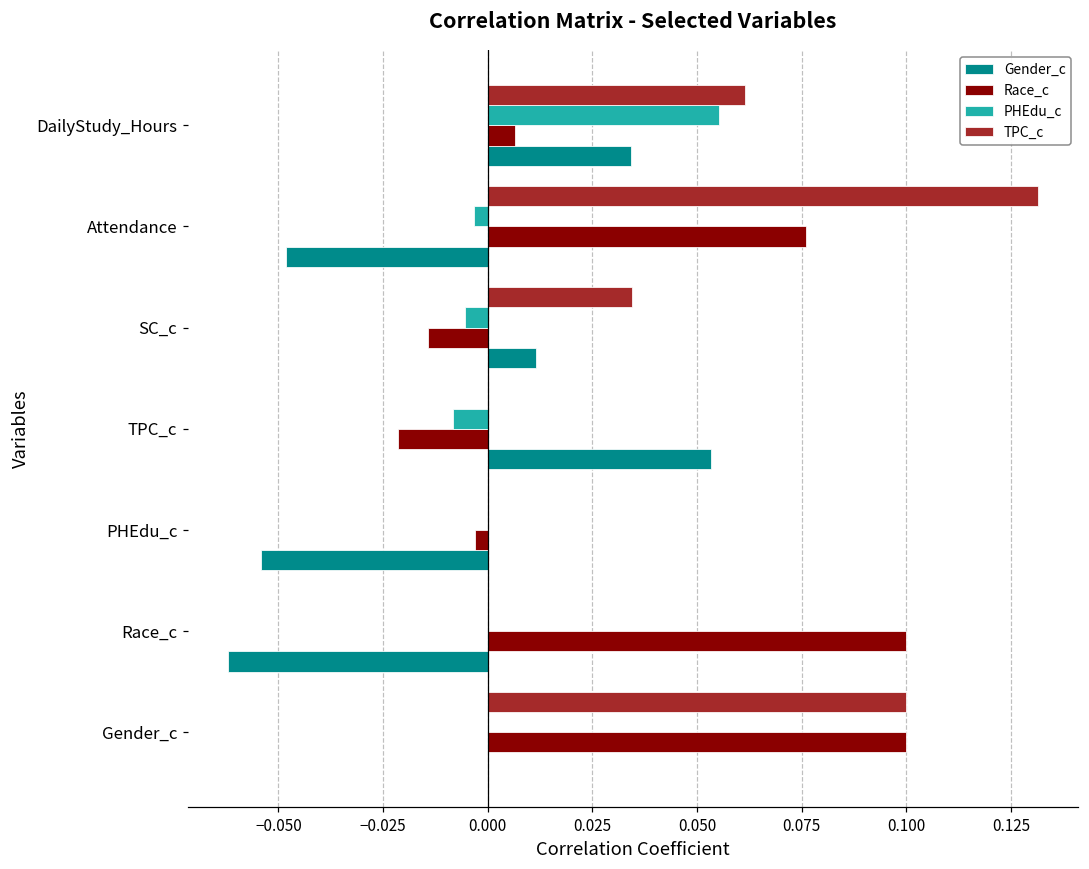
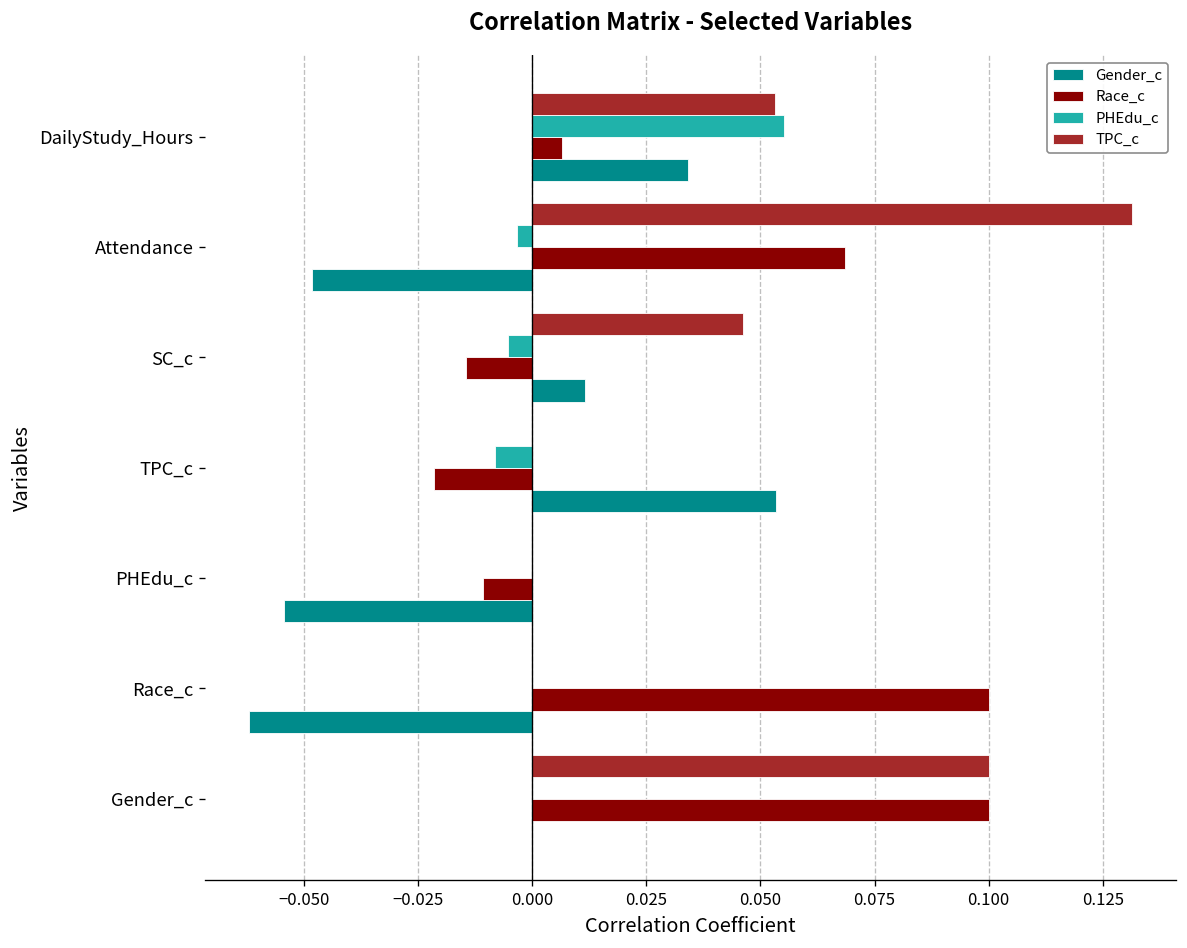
  {
    "Race_c": {
      "DailyStudy_Hours": 0.006,
-     "Attendance": 0.076,
+     "Attendance": 0.069,
      "SC_c": -0.014,
      "TPC_c": -0.021,
-     "PHEdu_c": -0.003,
+     "PHEdu_c": -0.011,
      "Race_c": 0.100,
      "Gender_c": 0.100
    },
    "TPC_c": {
-     "DailyStudy_Hours": 0.061,
+     "DailyStudy_Hours": 0.053,
      "Attendance": 0.131,
-     "SC_c": 0.034,
+     "SC_c": 0.046,
      "TPC_c": 0.000,
      "PHEdu_c": 0.000,
      "Race_c": 0.000,
      "Gender_c": 0.100
    }
  }
